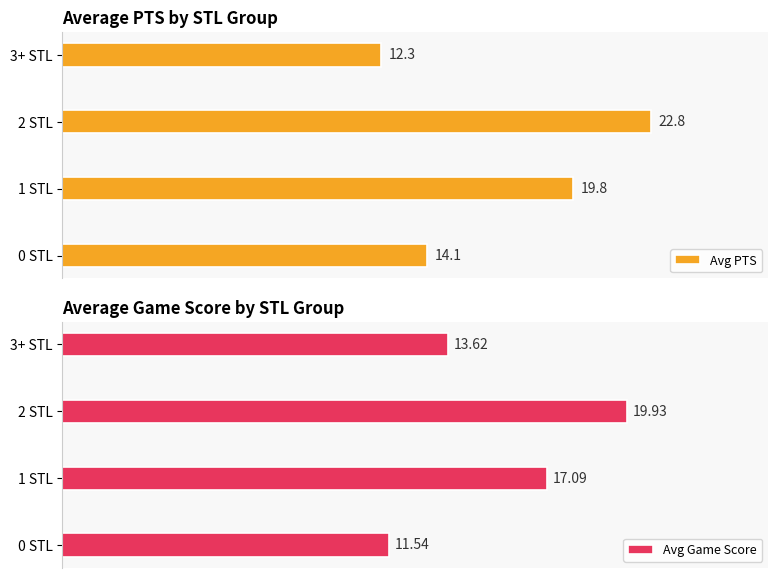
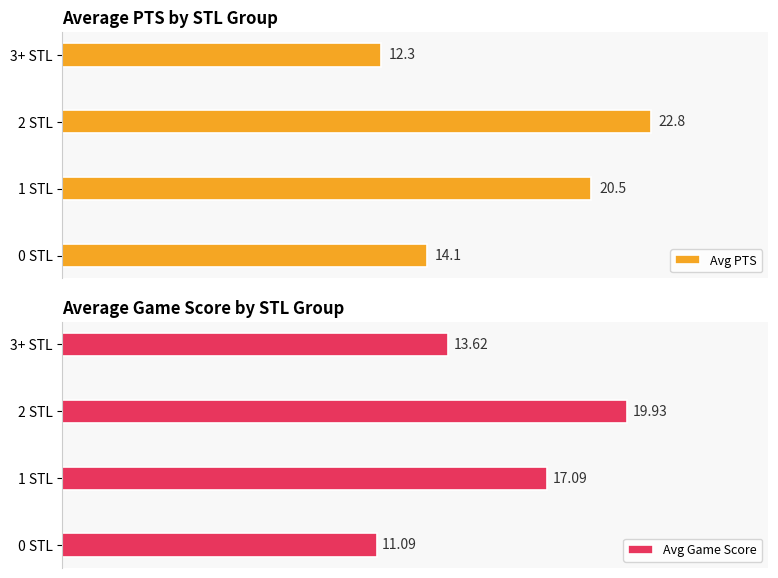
  {
    "Average PTS by STL Group": {
      "3+ STL": 12.3,
      "2 STL": 22.8,
-     "1 STL": 19.8,
+     "1 STL": 20.5,
      "0 STL": 14.1
    },
    "Average Game Score by STL Group": {
      "3+ STL": 13.62,
      "2 STL": 19.93,
      "1 STL": 17.09,
-     "0 STL": 11.54
+     "0 STL": 11.09
    }
  }
